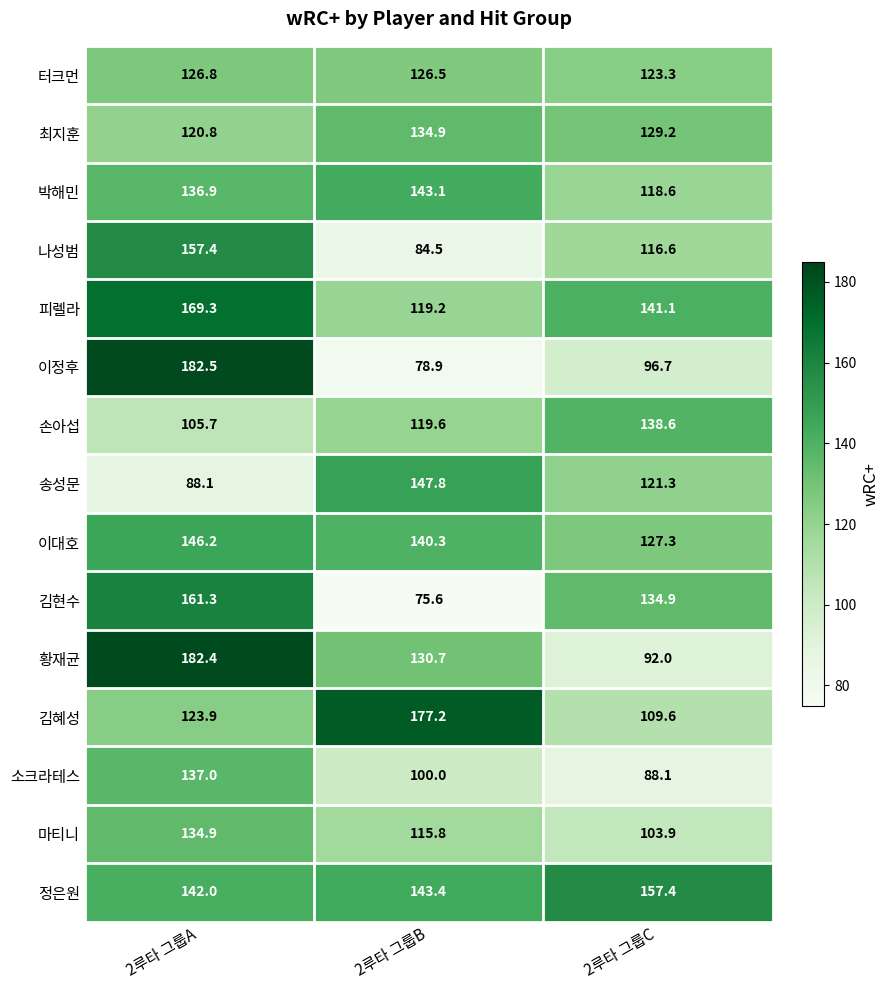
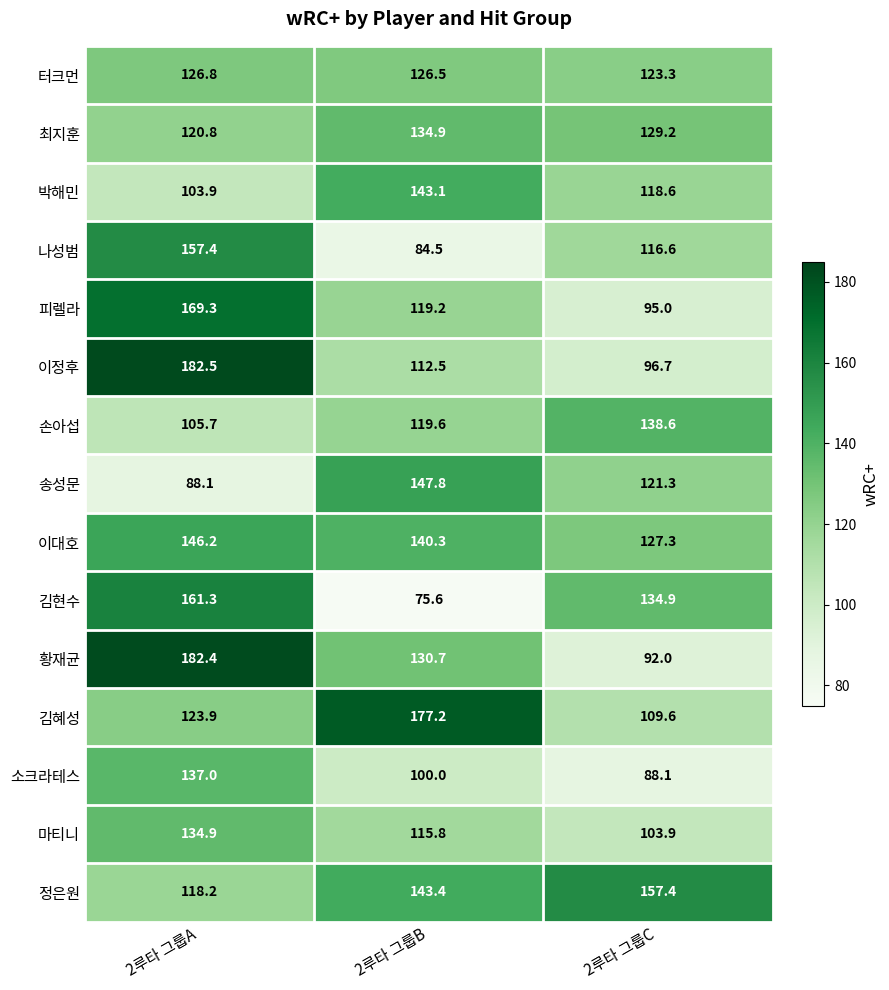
  {
    "터크먼": {
      "2루타 그룹A": 126.8,
      "2루타 그룹B": 126.5,
      "2루타 그룹C": 123.3
    },
    "최지훈": {
      "2루타 그룹A": 120.8,
      "2루타 그룹B": 134.9,
      "2루타 그룹C": 129.2
    },
    "박해민": {
-     "2루타 그룹A": 136.9,
+     "2루타 그룹A": 103.9,
      "2루타 그룹B": 143.1,
      "2루타 그룹C": 118.6
    },
    "나성범": {
      "2루타 그룹A": 157.4,
      "2루타 그룹B": 84.5,
      "2루타 그룹C": 116.6
    },
    "피렐라": {
      "2루타 그룹A": 169.3,
      "2루타 그룹B": 119.2,
-     "2루타 그룹C": 141.1
+     "2루타 그룹C": 95.0
    },
    "이정후": {
      "2루타 그룹A": 182.5,
-     "2루타 그룹B": 78.9,
+     "2루타 그룹B": 112.5,
      "2루타 그룹C": 96.7
    },
    "손아섭": {
      "2루타 그룹A": 105.7,
      "2루타 그룹B": 119.6,
      "2루타 그룹C": 138.6
    },
    "송성문": {
      "2루타 그룹A": 88.1,
      "2루타 그룹B": 147.8,
      "2루타 그룹C": 121.3
    },
    "이대호": {
      "2루타 그룹A": 146.2,
      "2루타 그룹B": 140.3,
      "2루타 그룹C": 127.3
    },
    "김현수": {
      "2루타 그룹A": 161.3,
      "2루타 그룹B": 75.6,
      "2루타 그룹C": 134.9
    },
    "황재균": {
      "2루타 그룹A": 182.4,
      "2루타 그룹B": 130.7,
      "2루타 그룹C": 92.0
    },
    "김혜성": {
      "2루타 그룹A": 123.9,
      "2루타 그룹B": 177.2,
      "2루타 그룹C": 109.6
    },
    "소크라테스": {
      "2루타 그룹A": 137.0,
      "2루타 그룹B": 100.0,
      "2루타 그룹C": 88.1
    },
    "마티니": {
      "2루타 그룹A": 134.9,
      "2루타 그룹B": 115.8,
      "2루타 그룹C": 103.9
    },
    "정은원": {
-     "2루타 그룹A": 142.0,
+     "2루타 그룹A": 118.2,
      "2루타 그룹B": 143.4,
      "2루타 그룹C": 157.4
    }
  }
